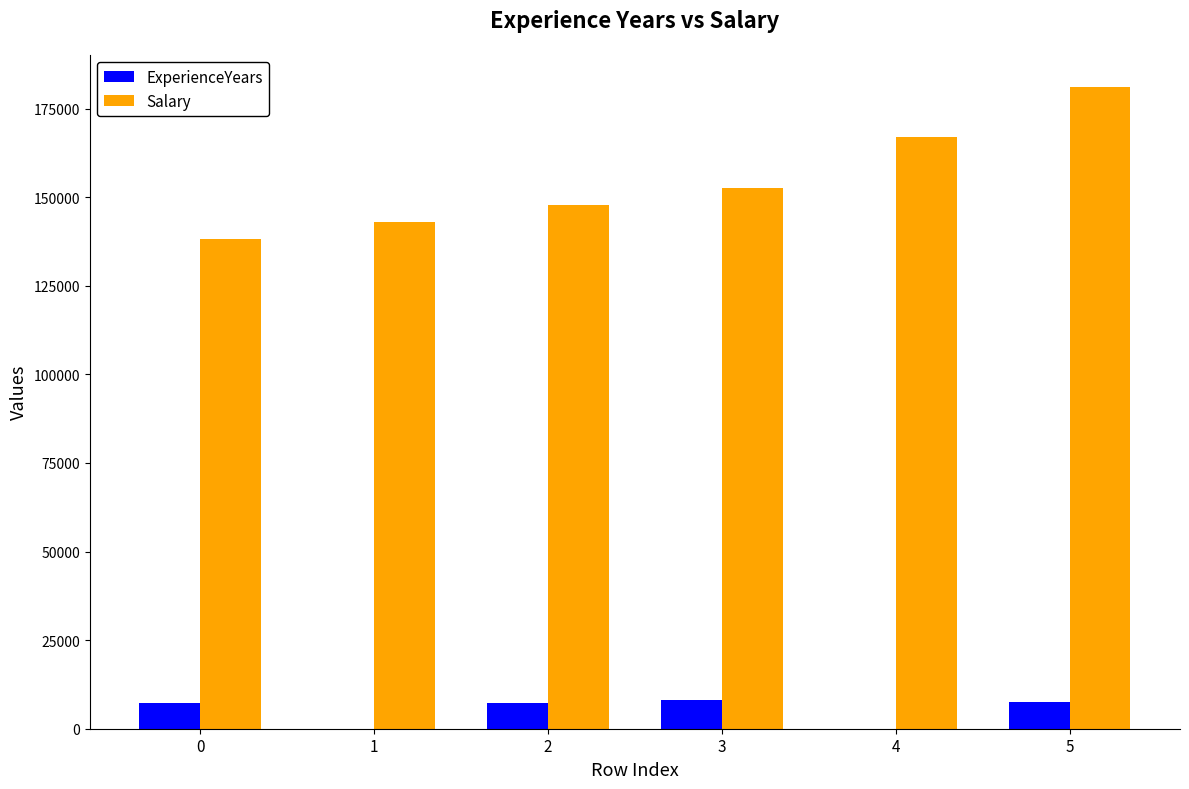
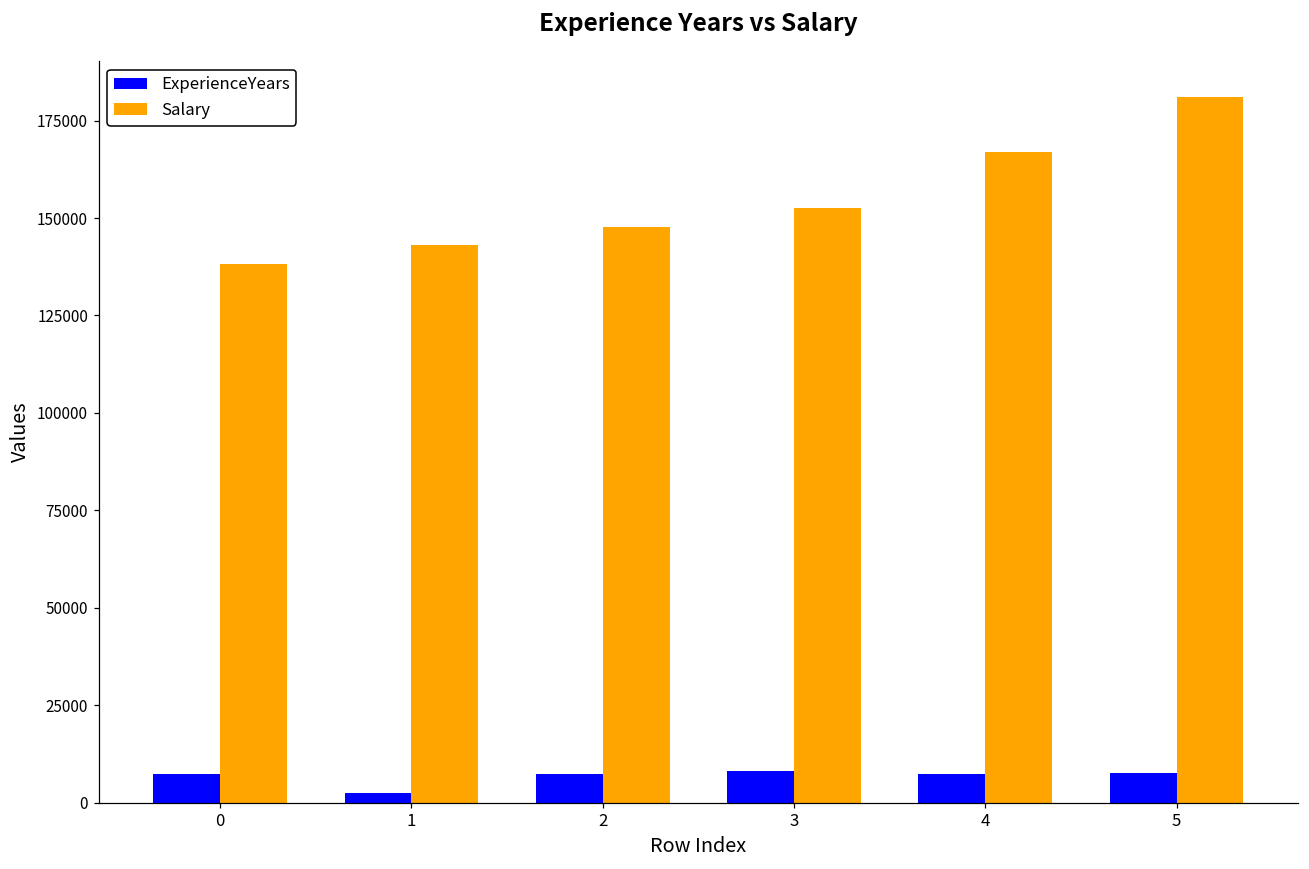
  {
    "ExperienceYears": {
      "0": 7000,
-     "1": 0,
+     "1": 2000,
      "2": 7000,
      "3": 8000,
-     "4": 0,
+     "4": 7000,
      "5": 8000
    },
    "Salary": {
      "0": 138000,
      "1": 143000,
      "2": 148000,
      "3": 153000,
      "4": 167000,
      "5": 181000
    }
  }
